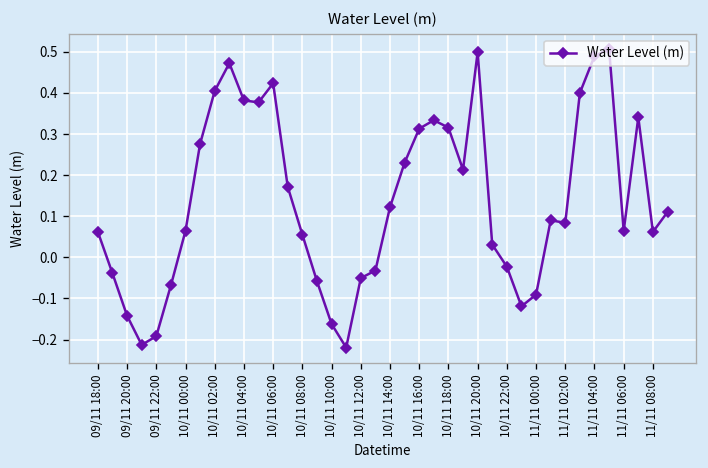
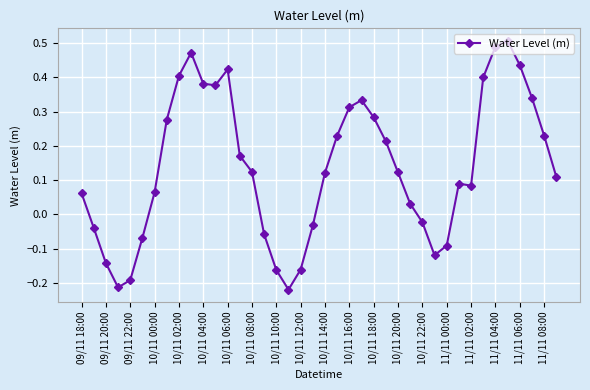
  {
    "09/11 18:00": 0.06,
    "09/11 20:00": -0.14,
    "09/11 22:00": -0.19,
    "10/11 00:00": 0.06,
    "10/11 02:00": 0.40,
    "10/11 04:00": 0.38,
    "10/11 06:00": 0.42,
-   "10/11 08:00": 0.06,
+   "10/11 08:00": 0.12,
    "10/11 10:00": -0.16,
-   "10/11 12:00": -0.05,
+   "10/11 12:00": -0.16,
    "10/11 14:00": 0.12,
    "10/11 16:00": 0.31,
-   "10/11 18:00": 0.32,
-   "10/11 20:00": 0.50,
+   "10/11 18:00": 0.28,
+   "10/11 20:00": 0.12,
    "10/11 22:00": -0.02,
    "11/11 00:00": -0.09,
    "11/11 02:00": 0.08,
-   "11/11 06:00": 0.06,
-   "11/11 08:00": 0.06
+   "11/11 06:00": 0.44,
+   "11/11 08:00": 0.23
  }
